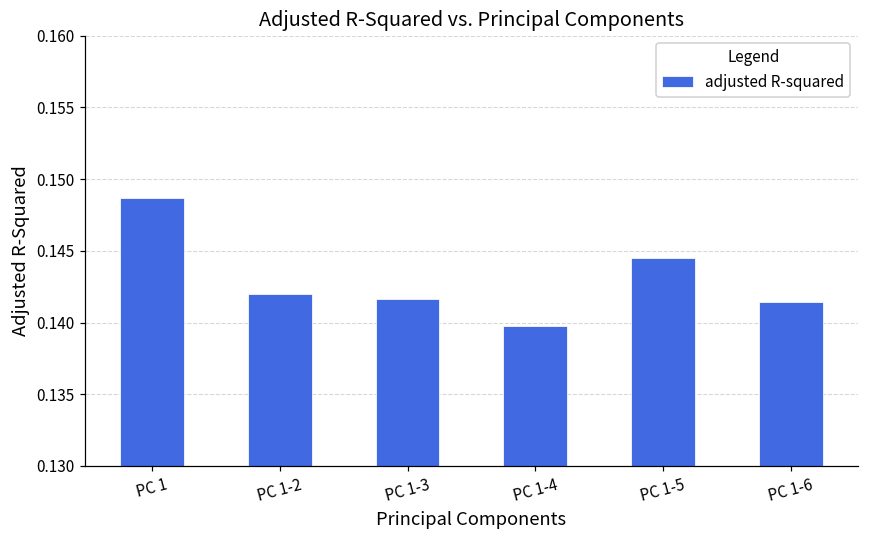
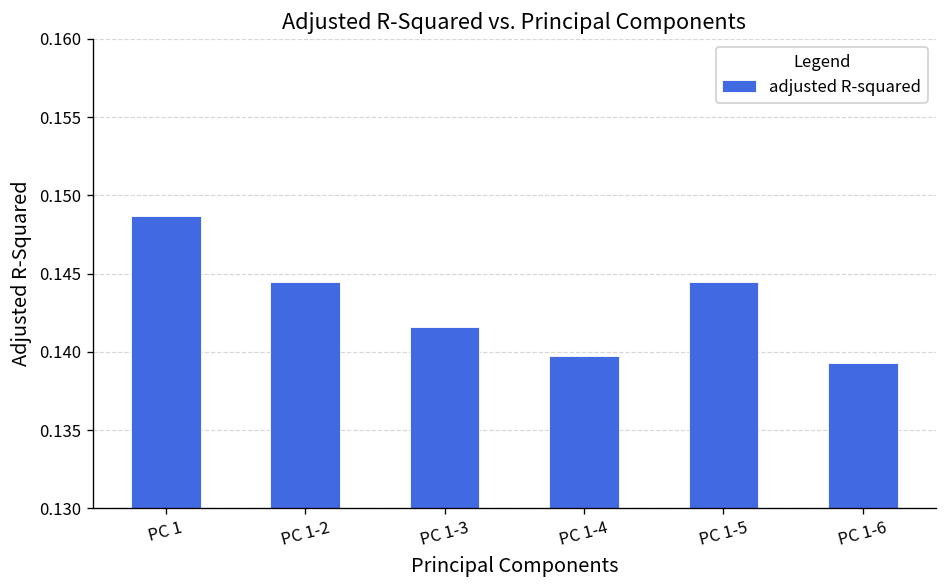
  {
    "PC 1": 0.1487,
-   "PC 1-2": 0.1420,
+   "PC 1-2": 0.1445,
    "PC 1-3": 0.1416,
    "PC 1-4": 0.1397,
    "PC 1-5": 0.1445,
-   "PC 1-6": 0.1414
+   "PC 1-6": 0.1393
  }
